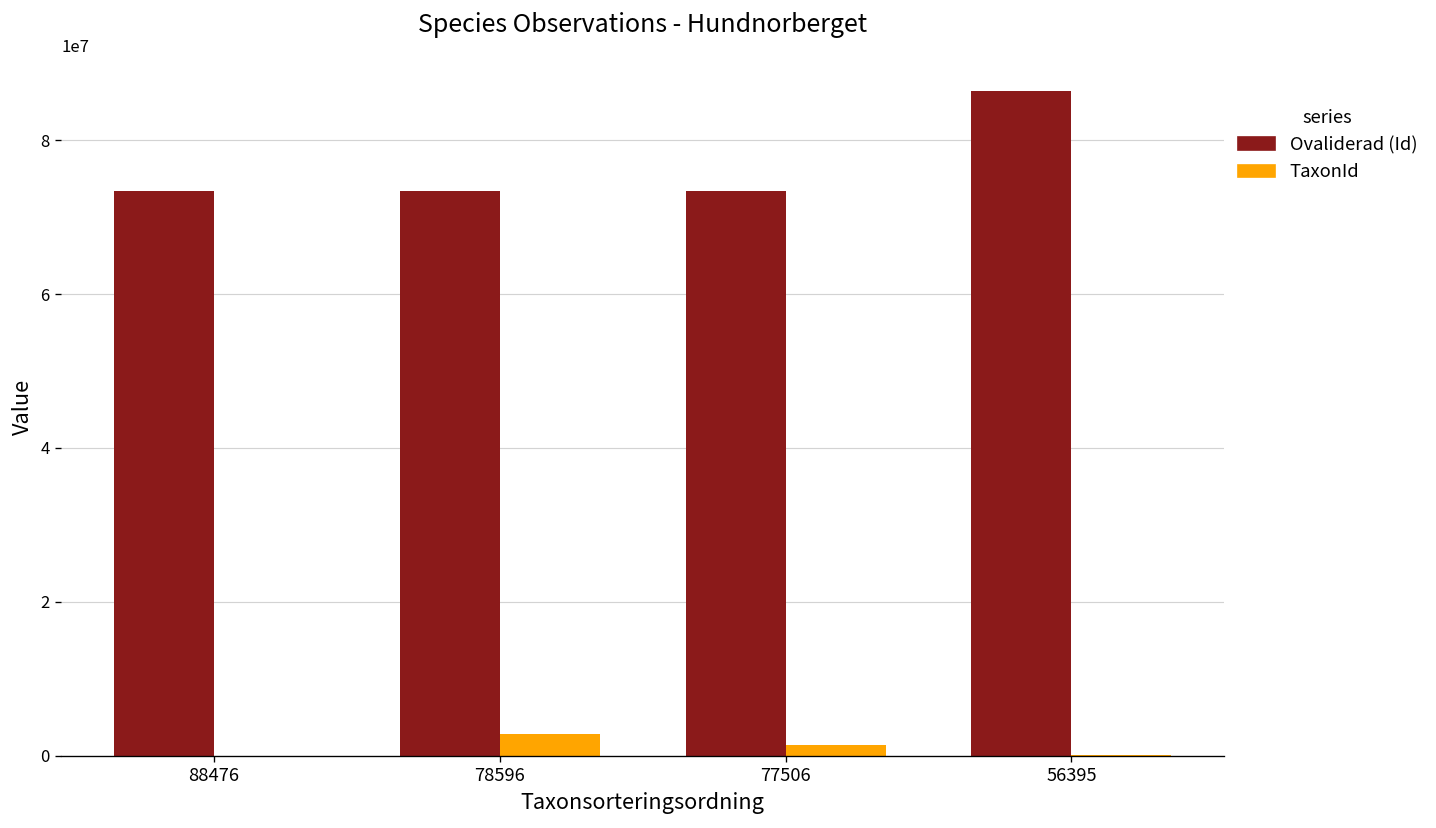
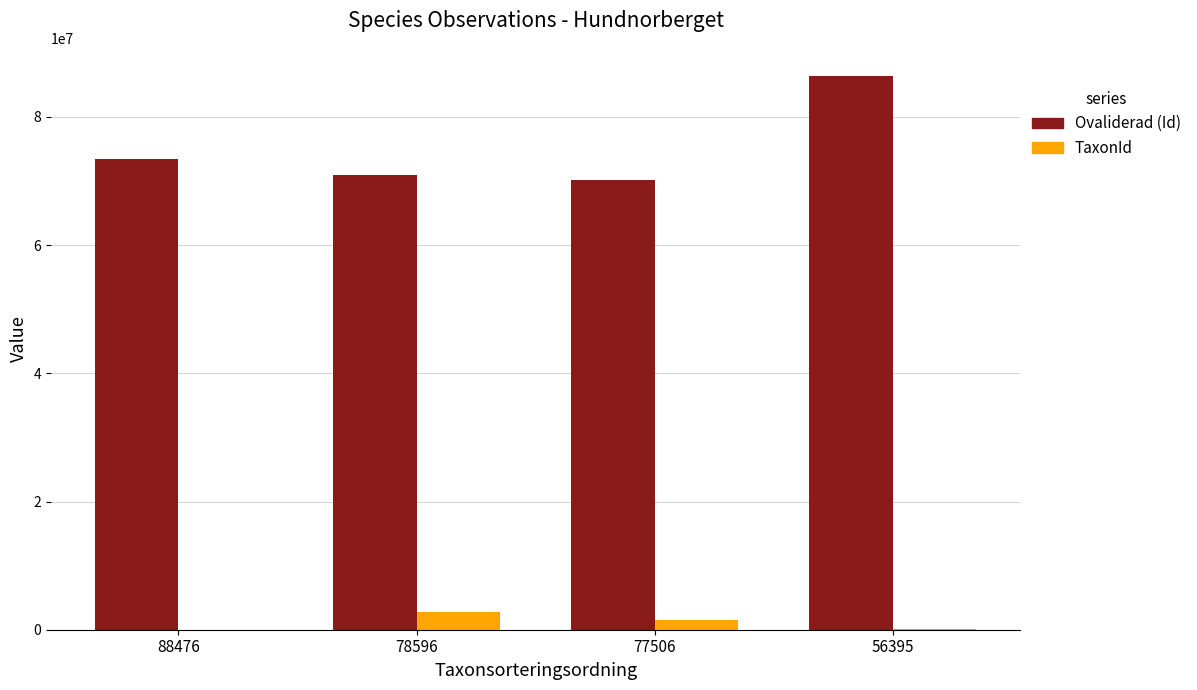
  {
    "Ovaliderad (Id)": {
      "88476": 73000000,
-     "78596": 73000000,
-     "77506": 73000000,
+     "78596": 71000000,
+     "77506": 70000000,
      "56395": 86000000
    },
    "TaxonId": {
      "78596": 3000000,
      "77506": 1000000
    }
  }
